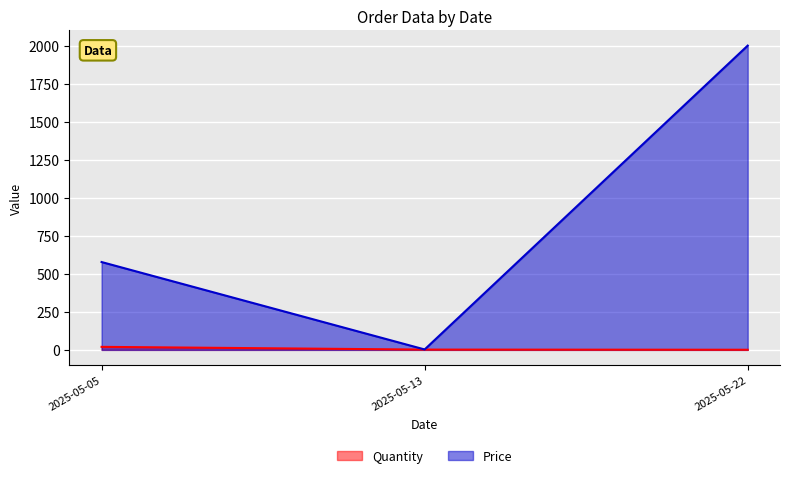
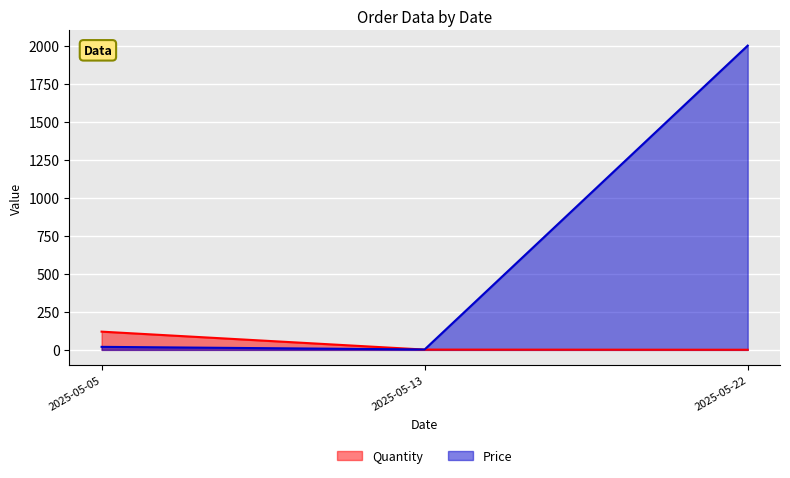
  {
    "Quantity": {
-     "2025-05-05": 20,
+     "2025-05-05": 120,
      "2025-05-22": 0
    },
    "Price": {
-     "2025-05-05": 580,
+     "2025-05-05": 20,
      "2025-05-22": 2000
    }
  }
